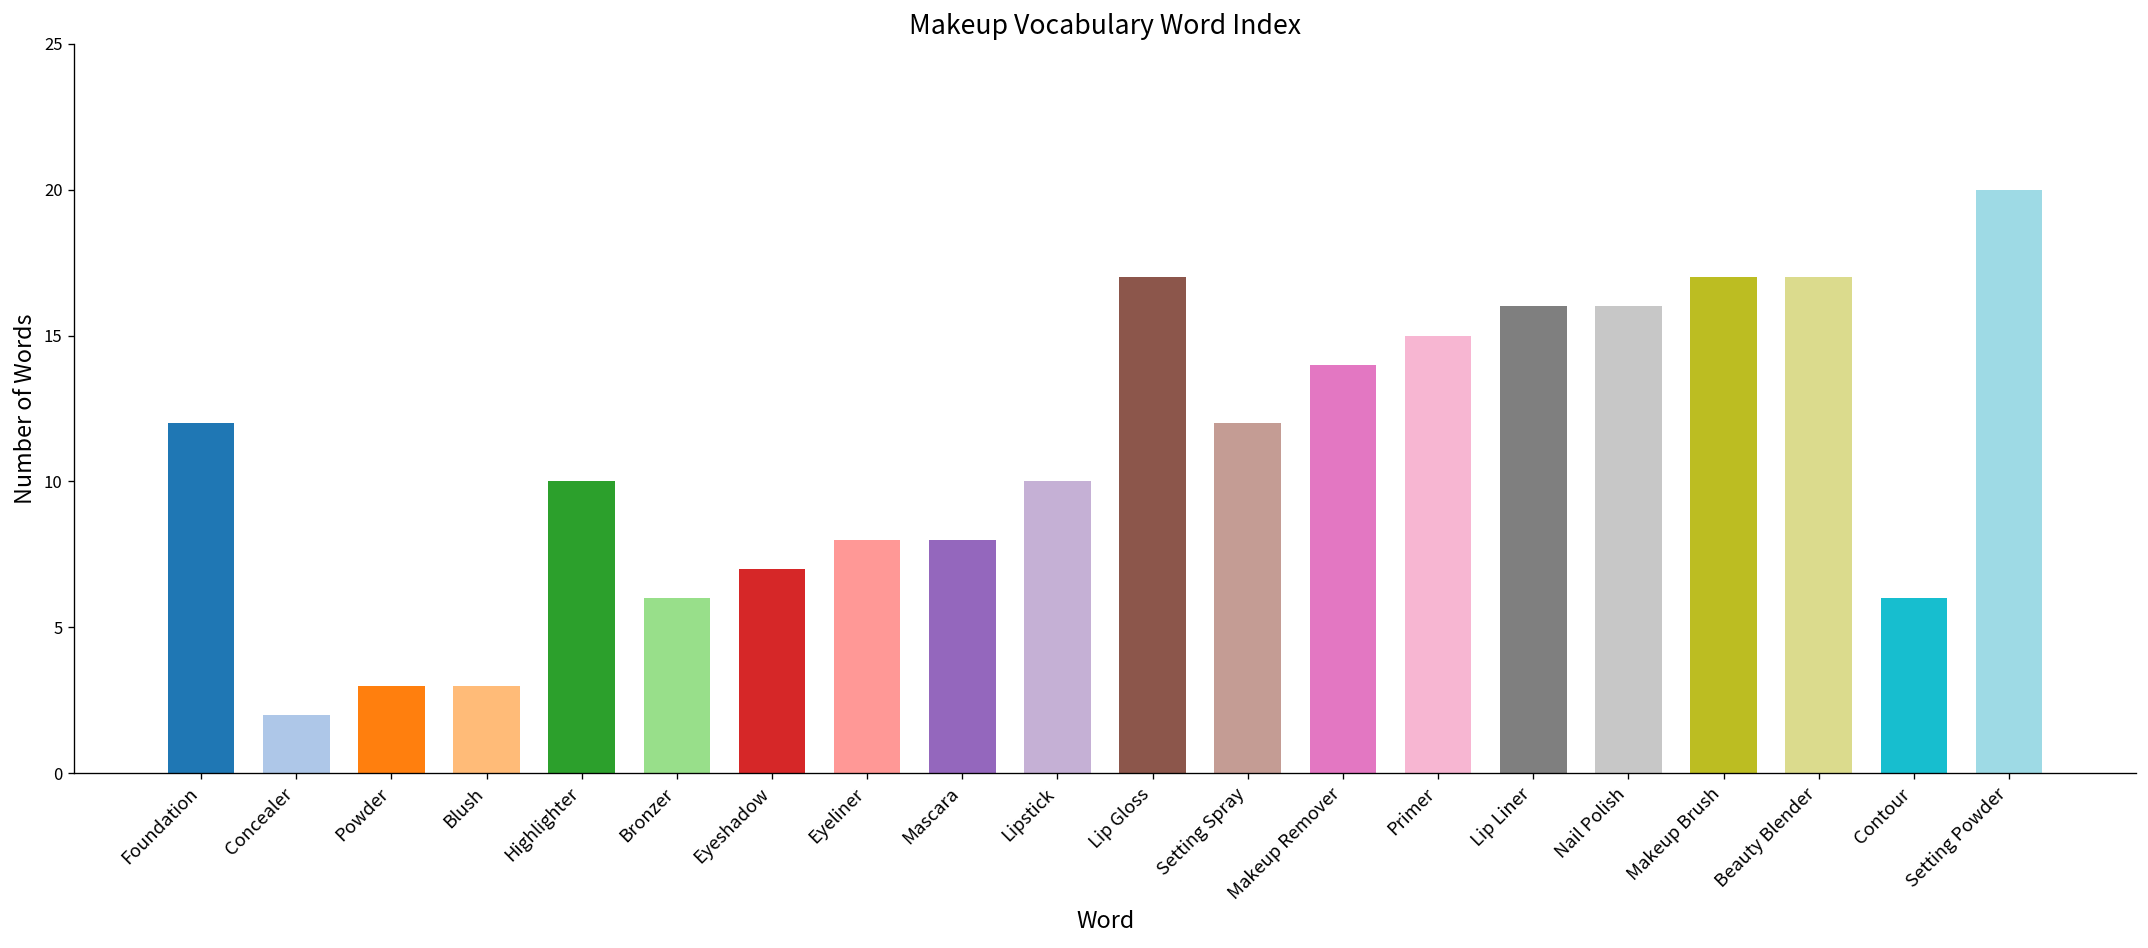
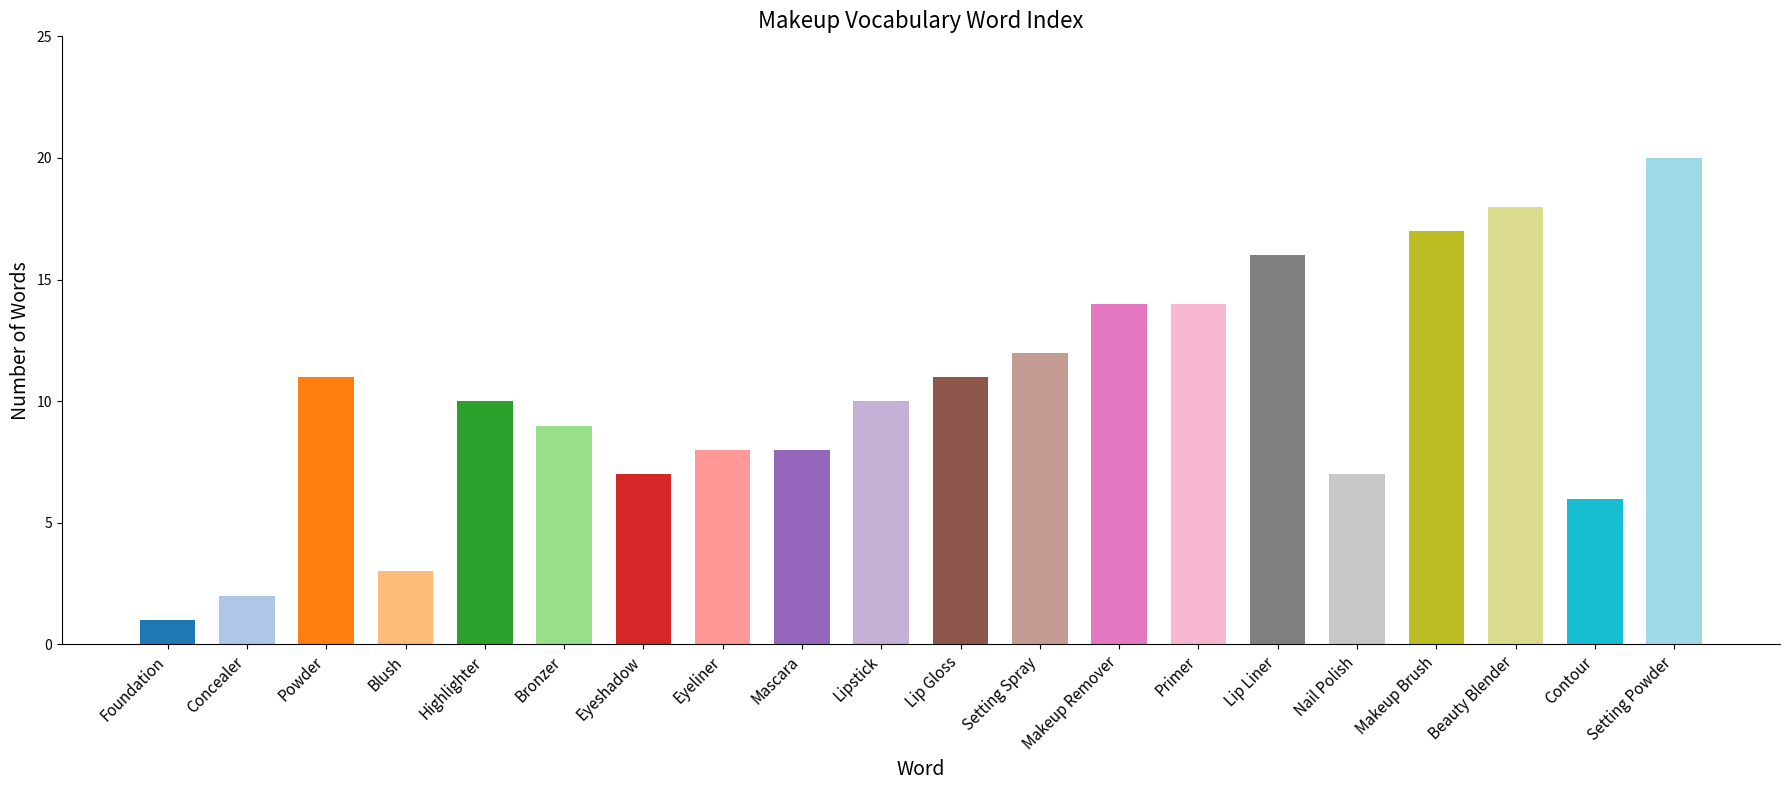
  {
-   "Foundation": 12,
+   "Foundation": 1,
    "Concealer": 2,
-   "Powder": 3,
+   "Powder": 11,
    "Blush": 3,
    "Highlighter": 10,
-   "Bronzer": 6,
+   "Bronzer": 9,
    "Eyeshadow": 7,
    "Eyeliner": 8,
    "Mascara": 8,
    "Lipstick": 10,
-   "Lip Gloss": 17,
+   "Lip Gloss": 11,
    "Setting Spray": 12,
    "Makeup Remover": 14,
-   "Primer": 15,
+   "Primer": 14,
    "Lip Liner": 16,
-   "Nail Polish": 16,
+   "Nail Polish": 7,
    "Makeup Brush": 17,
-   "Beauty Blender": 17,
+   "Beauty Blender": 18,
    "Contour": 6,
    "Setting Powder": 20
  }
